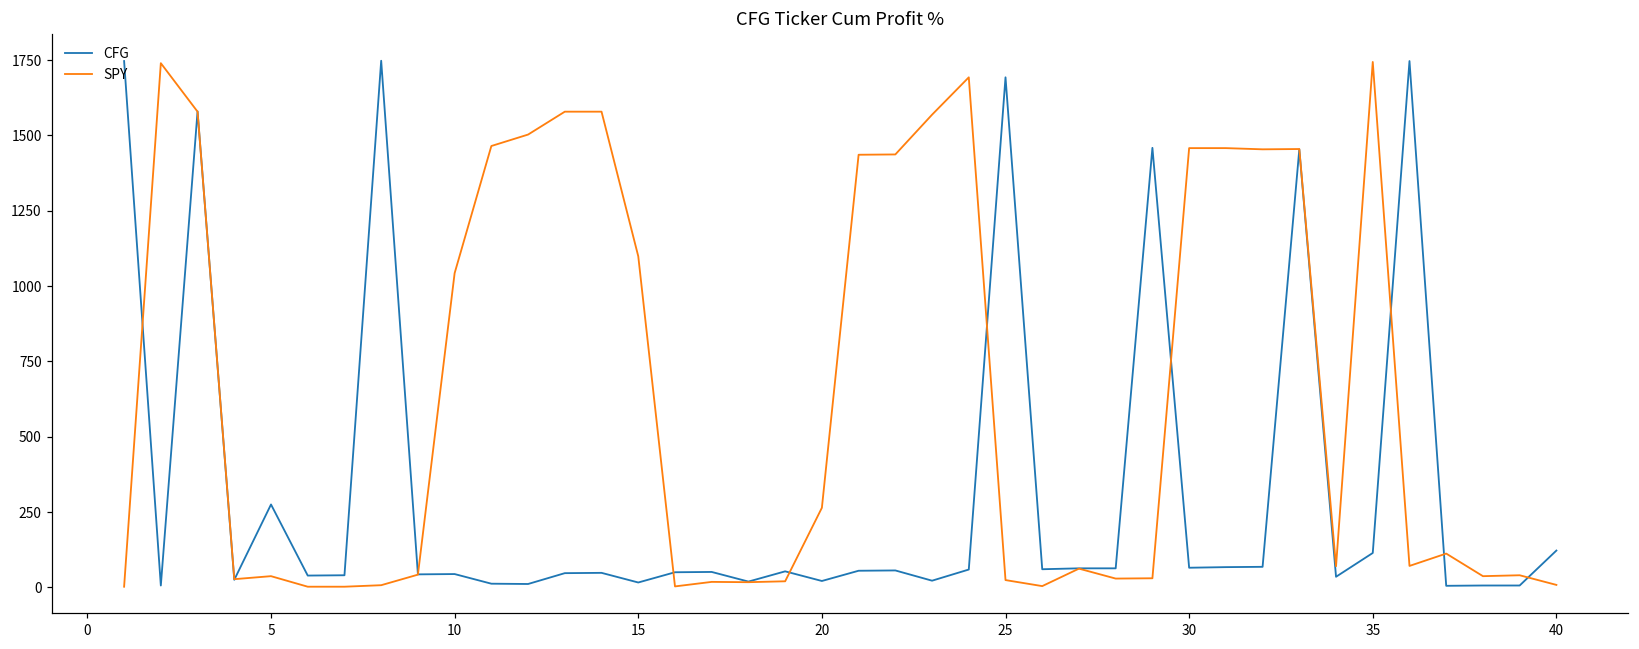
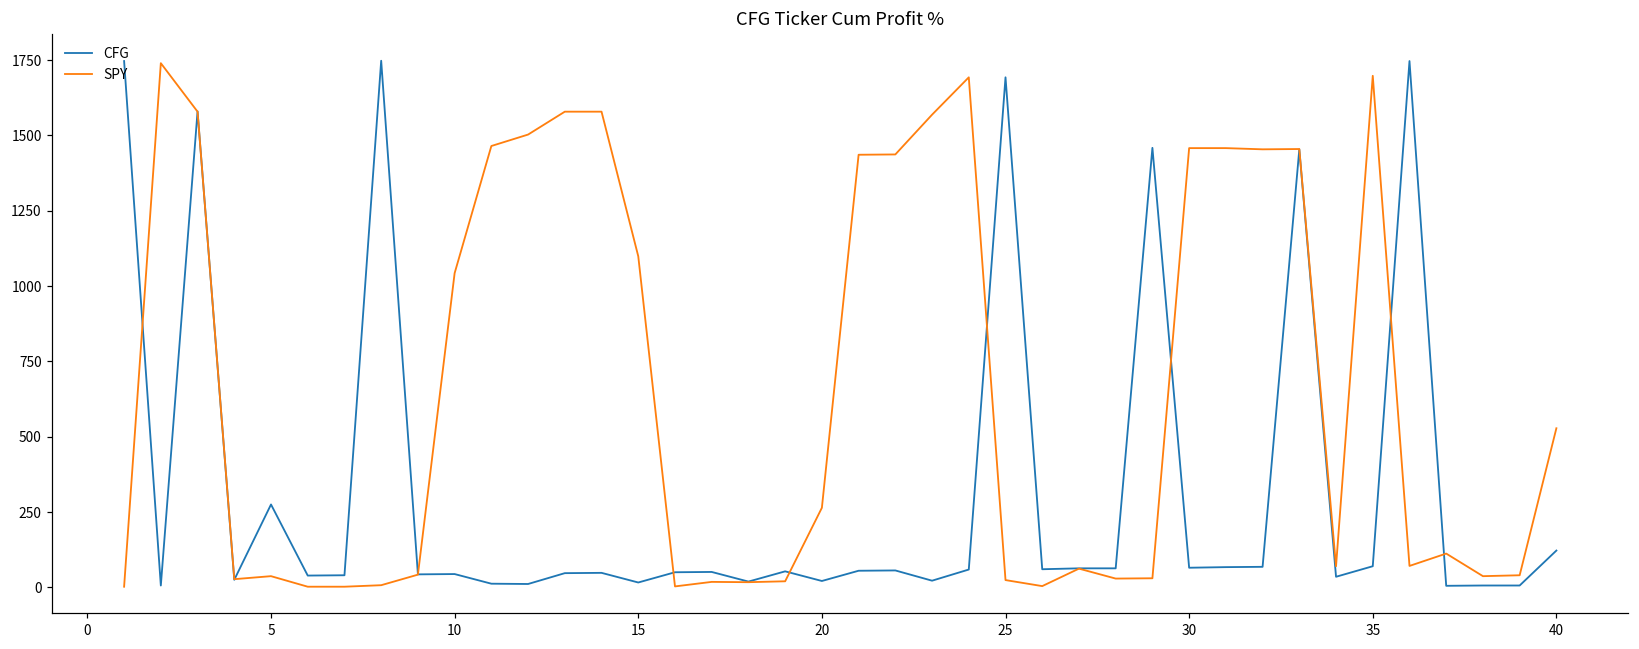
  {
    "CFG": {
      "5": 280,
      "10": 40,
      "15": 20,
      "20": 20,
      "25": 1690,
      "30": 70,
-     "35": 110,
+     "35": 70,
      "40": 120
    },
    "SPY": {
      "5": 40,
      "10": 1040,
      "15": 1100,
      "20": 260,
      "25": 20,
      "30": 1460,
-     "35": 1740,
-     "40": 10
+     "35": 1700,
+     "40": 530
    }
  }
